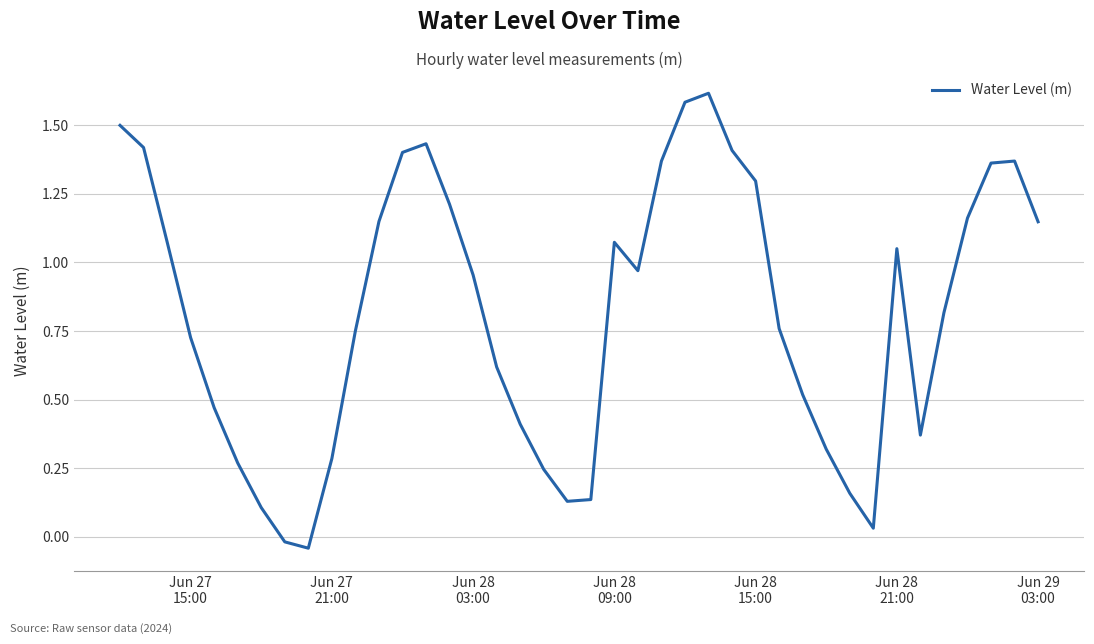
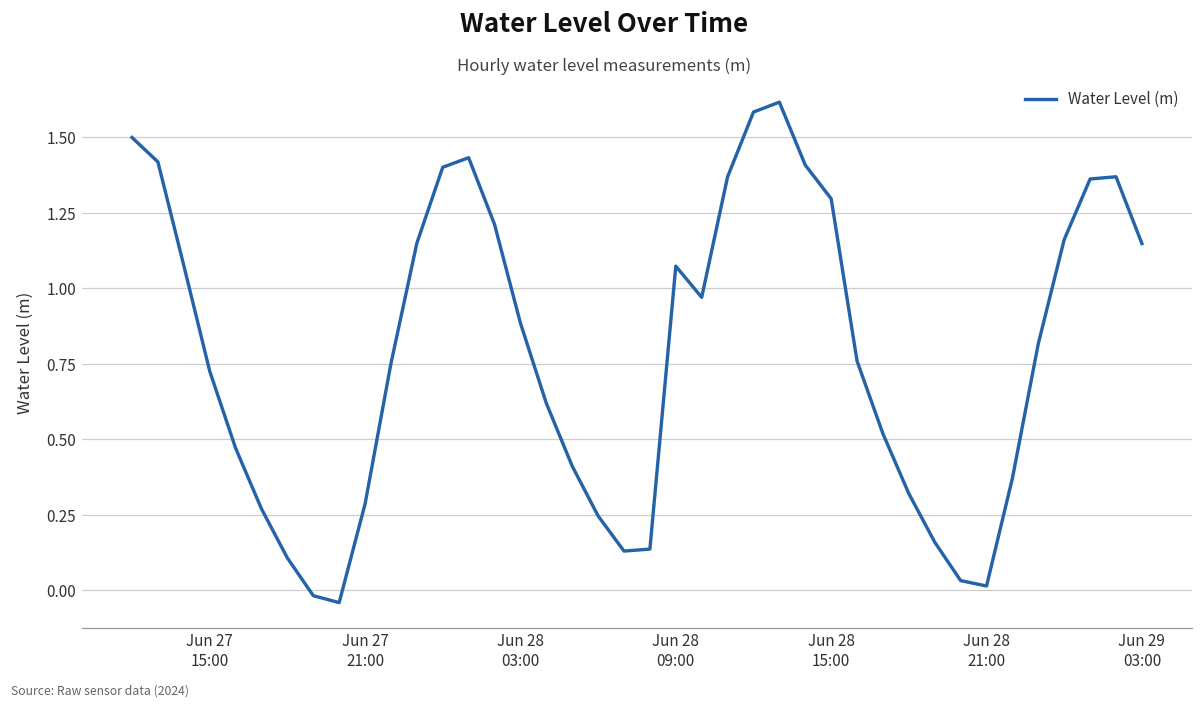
  {
    "Jun 27 15:00": 0.73,
    "Jun 27 21:00": 0.29,
-   "Jun 28 03:00": 0.95,
+   "Jun 28 03:00": 0.88,
    "Jun 28 09:00": 1.07,
    "Jun 28 15:00": 1.30,
-   "Jun 28 21:00": 1.05,
+   "Jun 28 21:00": 0.01,
    "Jun 29 03:00": 1.15
  }
